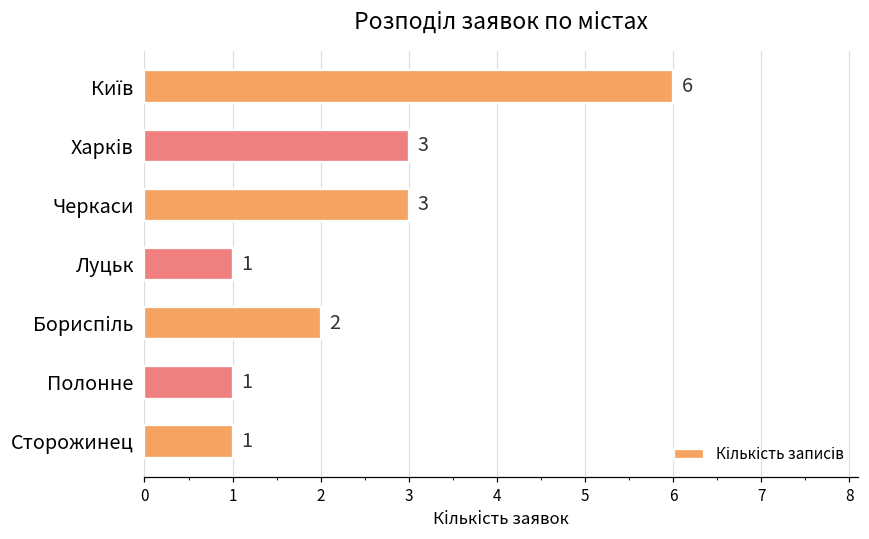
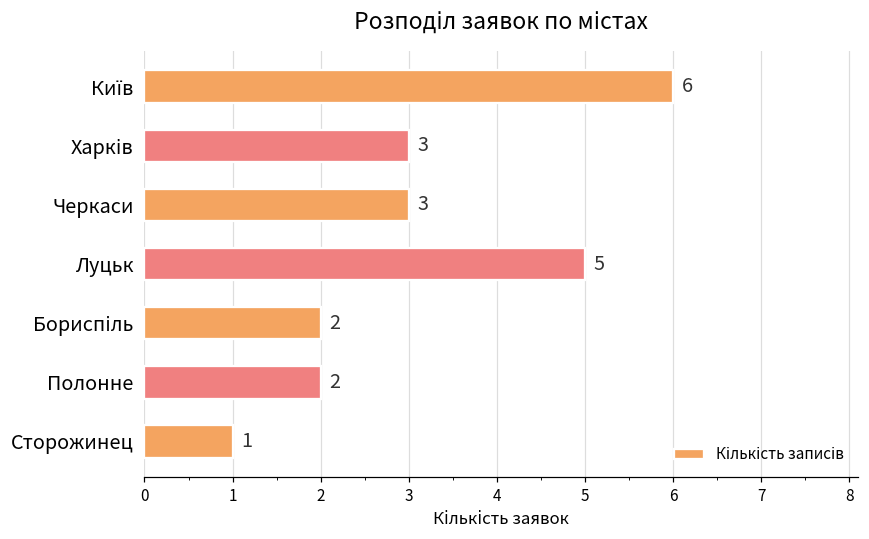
  {
    "Київ": 6,
    "Харків": 3,
    "Черкаси": 3,
-   "Луцьк": 1,
+   "Луцьк": 5,
    "Бориспіль": 2,
-   "Полонне": 1,
+   "Полонне": 2,
    "Сторожинец": 1
  }
